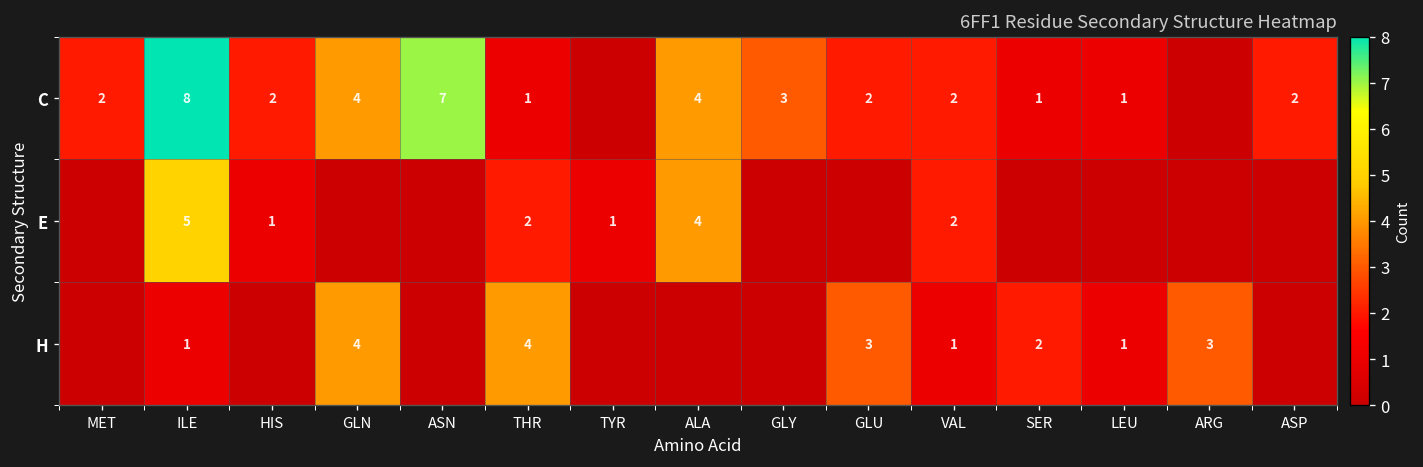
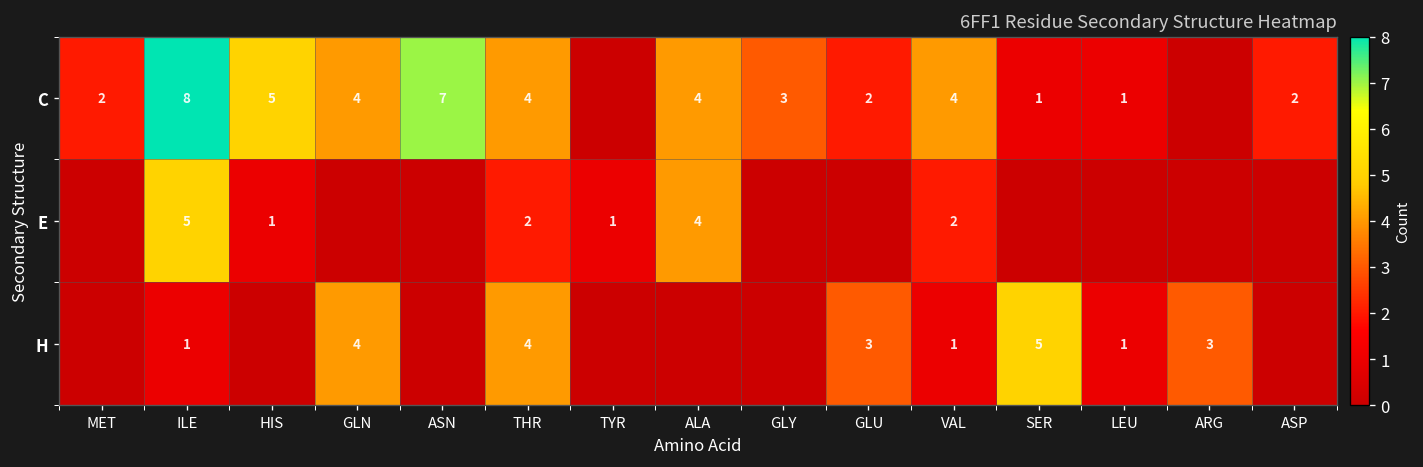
  {
    "C": {
      "MET": 2,
      "ILE": 8,
-     "HIS": 2,
+     "HIS": 5,
      "GLN": 4,
      "ASN": 7,
-     "THR": 1,
+     "THR": 4,
      "ALA": 4,
      "GLY": 3,
      "GLU": 2,
-     "VAL": 2,
+     "VAL": 4,
      "SER": 1,
      "LEU": 1,
      "ASP": 2
    },
    "E": {
      "ILE": 5,
      "HIS": 1,
      "THR": 2,
      "TYR": 1,
      "ALA": 4,
      "VAL": 2
    },
    "H": {
      "ILE": 1,
      "GLN": 4,
      "THR": 4,
      "GLU": 3,
      "VAL": 1,
-     "SER": 2,
+     "SER": 5,
      "LEU": 1,
      "ARG": 3
    }
  }
